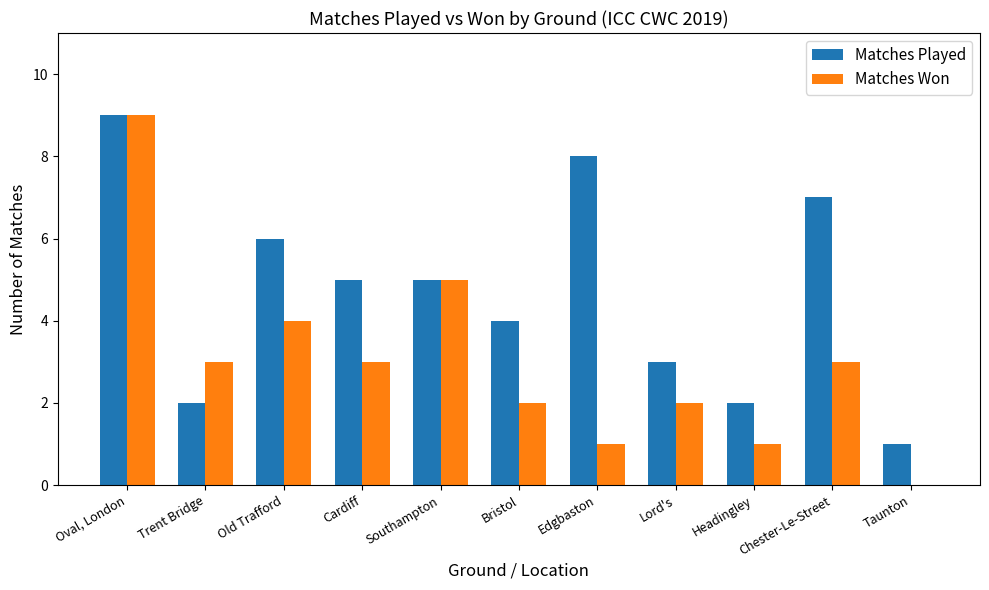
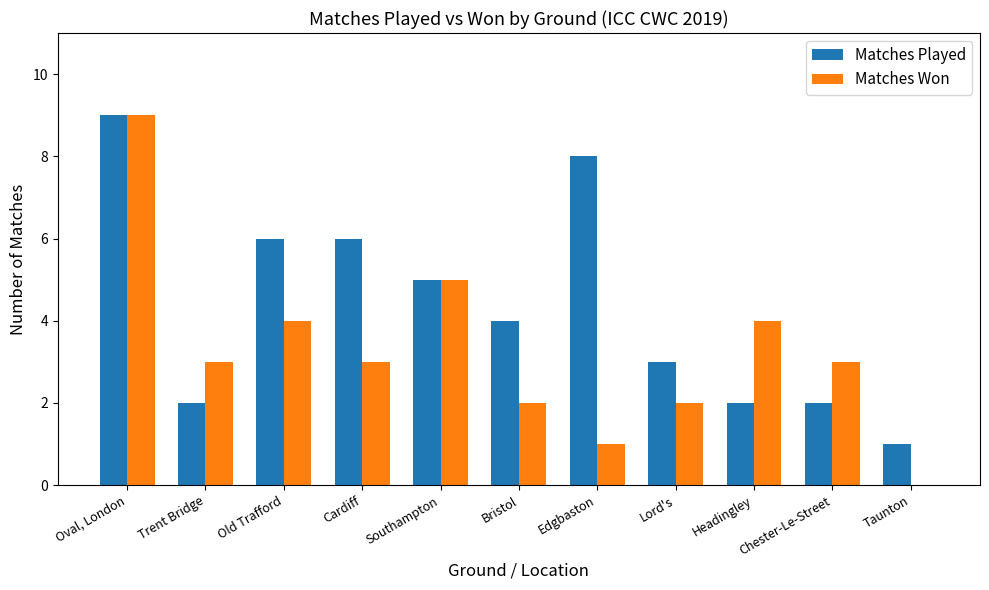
  {
    "Matches Played": {
      "Oval, London": 9,
      "Trent Bridge": 2,
      "Old Trafford": 6,
-     "Cardiff": 5,
+     "Cardiff": 6,
      "Southampton": 5,
      "Bristol": 4,
      "Edgbaston": 8,
      "Lord's": 3,
      "Headingley": 2,
-     "Chester-Le-Street": 7,
+     "Chester-Le-Street": 2,
      "Taunton": 1
    },
    "Matches Won": {
      "Oval, London": 9,
      "Trent Bridge": 3,
      "Old Trafford": 4,
      "Cardiff": 3,
      "Southampton": 5,
      "Bristol": 2,
      "Edgbaston": 1,
      "Lord's": 2,
-     "Headingley": 1,
+     "Headingley": 4,
      "Chester-Le-Street": 3,
      "Taunton": 0
    }
  }
